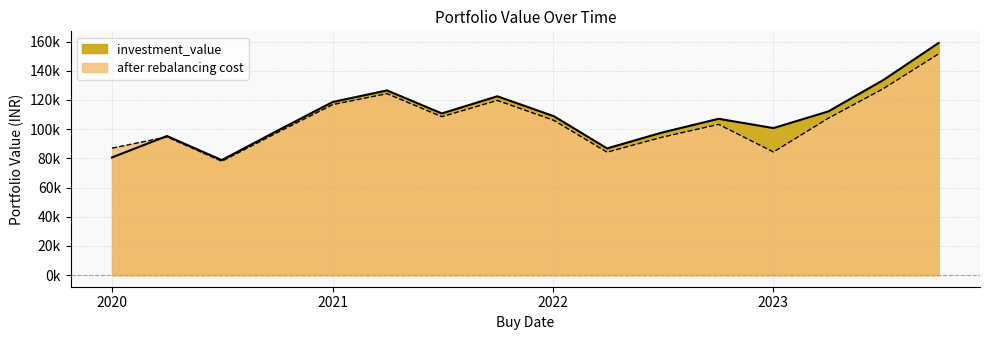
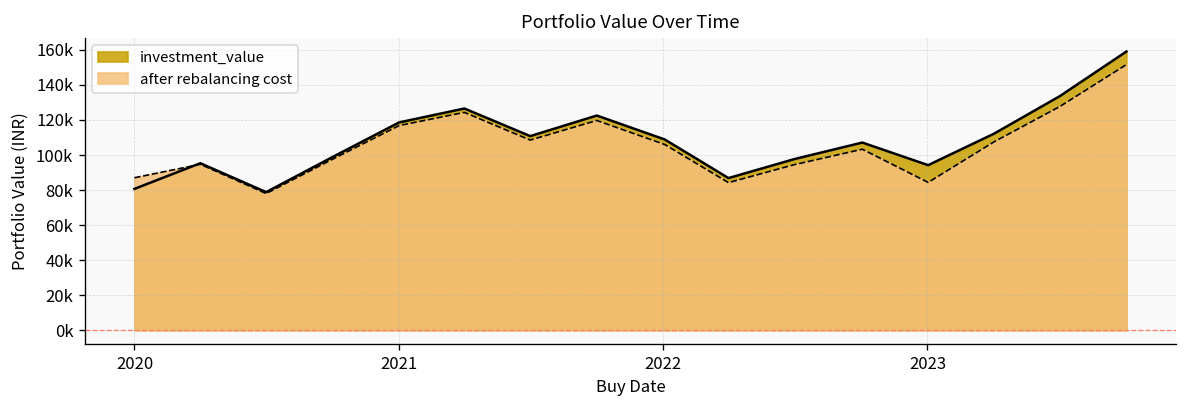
  {
    "investment_value": {
      "2020": 81000,
      "2021": 119000,
-     "2023": 101000
+     "2023": 94000
    },
    "after rebalancing cost": {
      "2020": 87000,
      "2021": 117000,
      "2023": 84000
    }
  }
